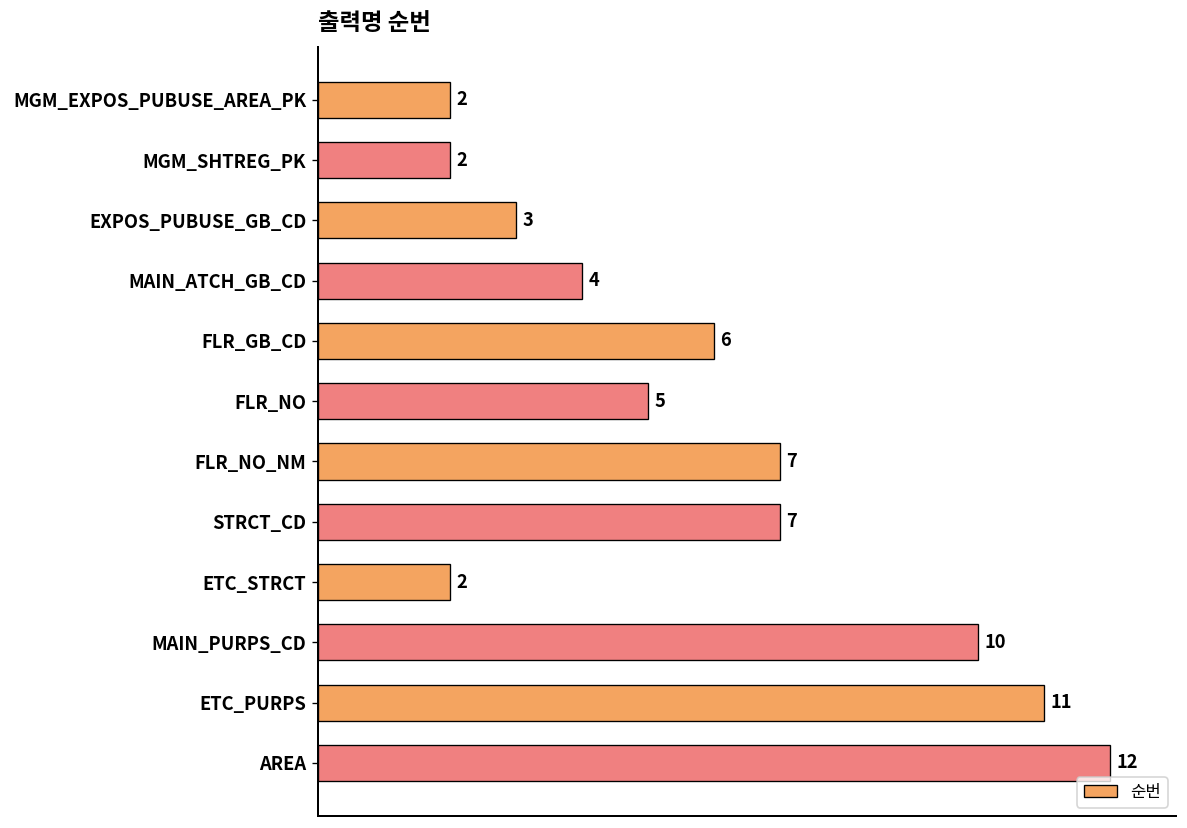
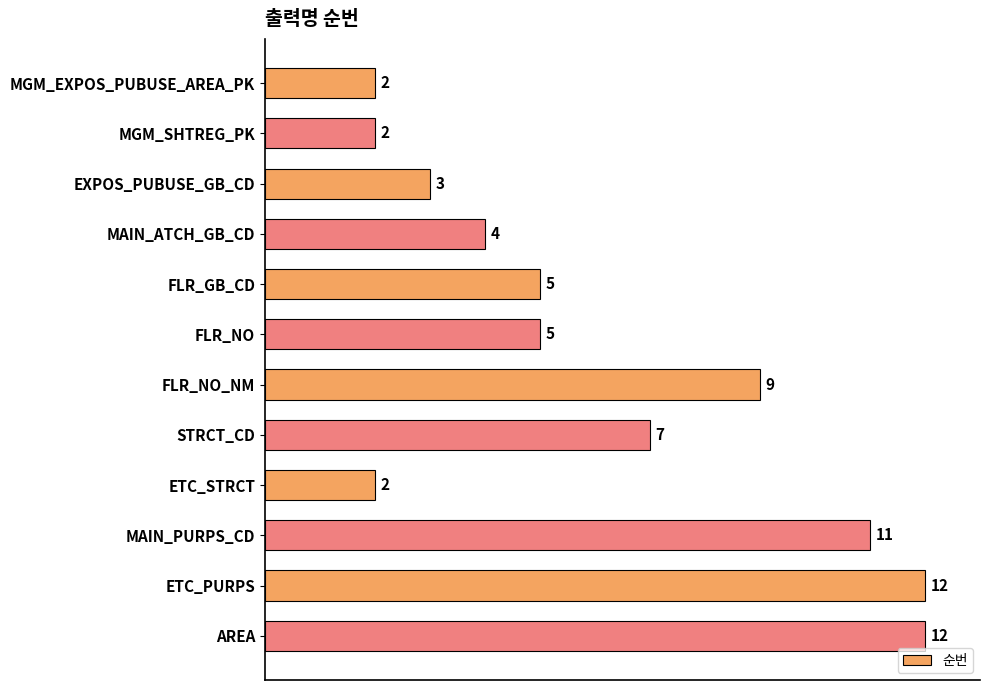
  {
    "MGM_EXPOS_PUBUSE_AREA_PK": 2,
    "MGM_SHTREG_PK": 2,
    "EXPOS_PUBUSE_GB_CD": 3,
    "MAIN_ATCH_GB_CD": 4,
-   "FLR_GB_CD": 6,
+   "FLR_GB_CD": 5,
    "FLR_NO": 5,
-   "FLR_NO_NM": 7,
+   "FLR_NO_NM": 9,
    "STRCT_CD": 7,
    "ETC_STRCT": 2,
-   "MAIN_PURPS_CD": 10,
-   "ETC_PURPS": 11,
+   "MAIN_PURPS_CD": 11,
+   "ETC_PURPS": 12,
    "AREA": 12
  }
